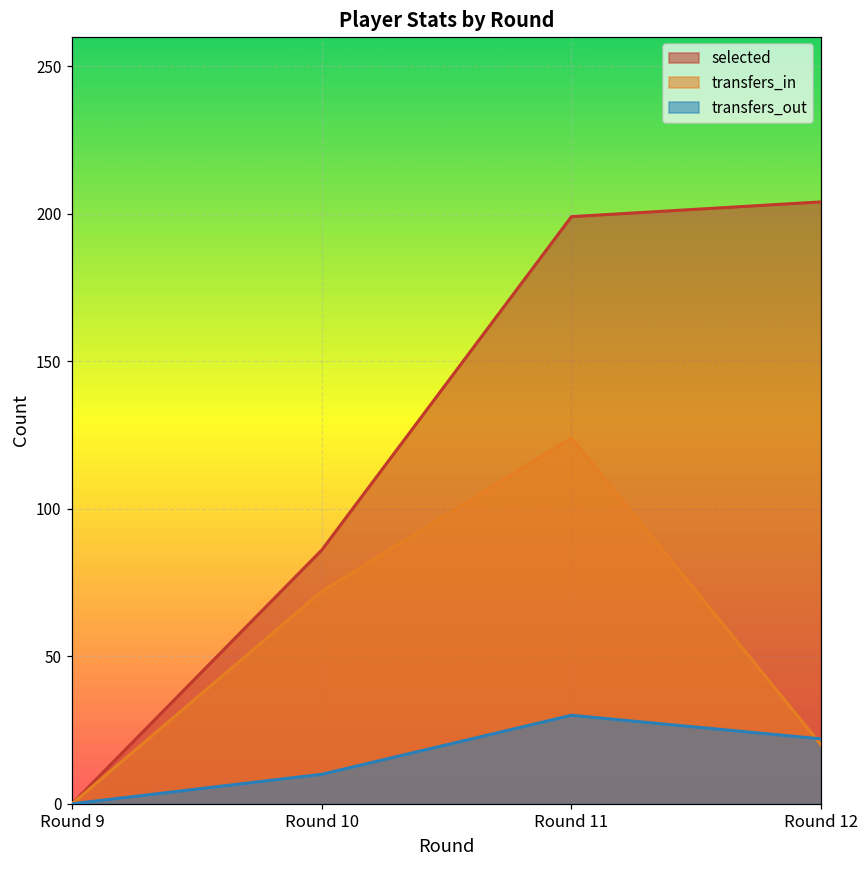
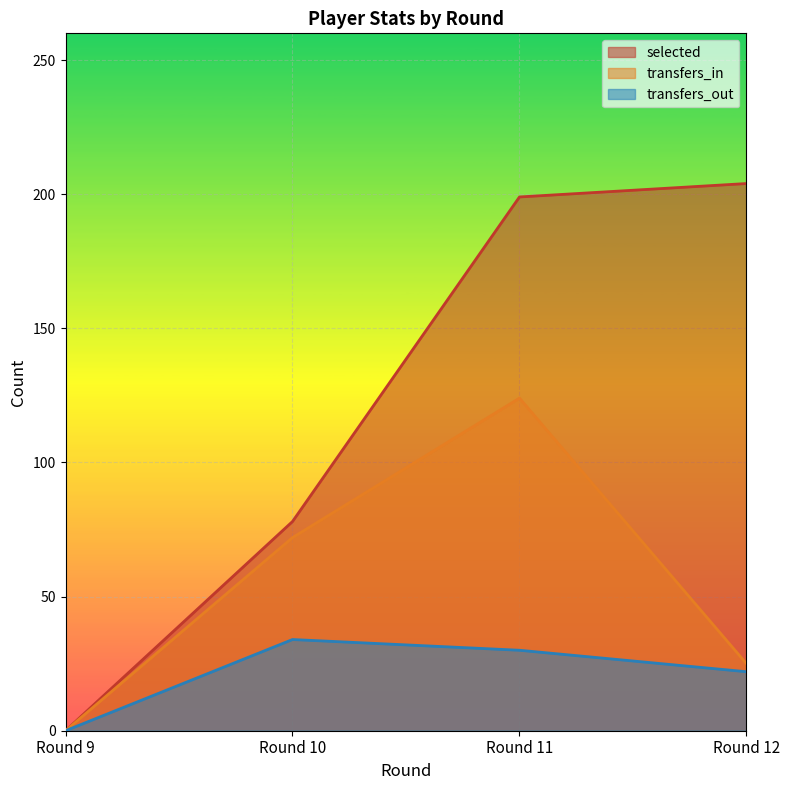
  {
    "selected": {
-     "Round 10": 86,
+     "Round 10": 78,
      "Round 11": 199,
      "Round 12": 204
    },
    "transfers_in": {
      "Round 10": 72,
      "Round 11": 124,
-     "Round 12": 20
+     "Round 12": 25
    },
    "transfers_out": {
-     "Round 10": 10,
+     "Round 10": 34,
      "Round 11": 30,
      "Round 12": 22
    }
  }
